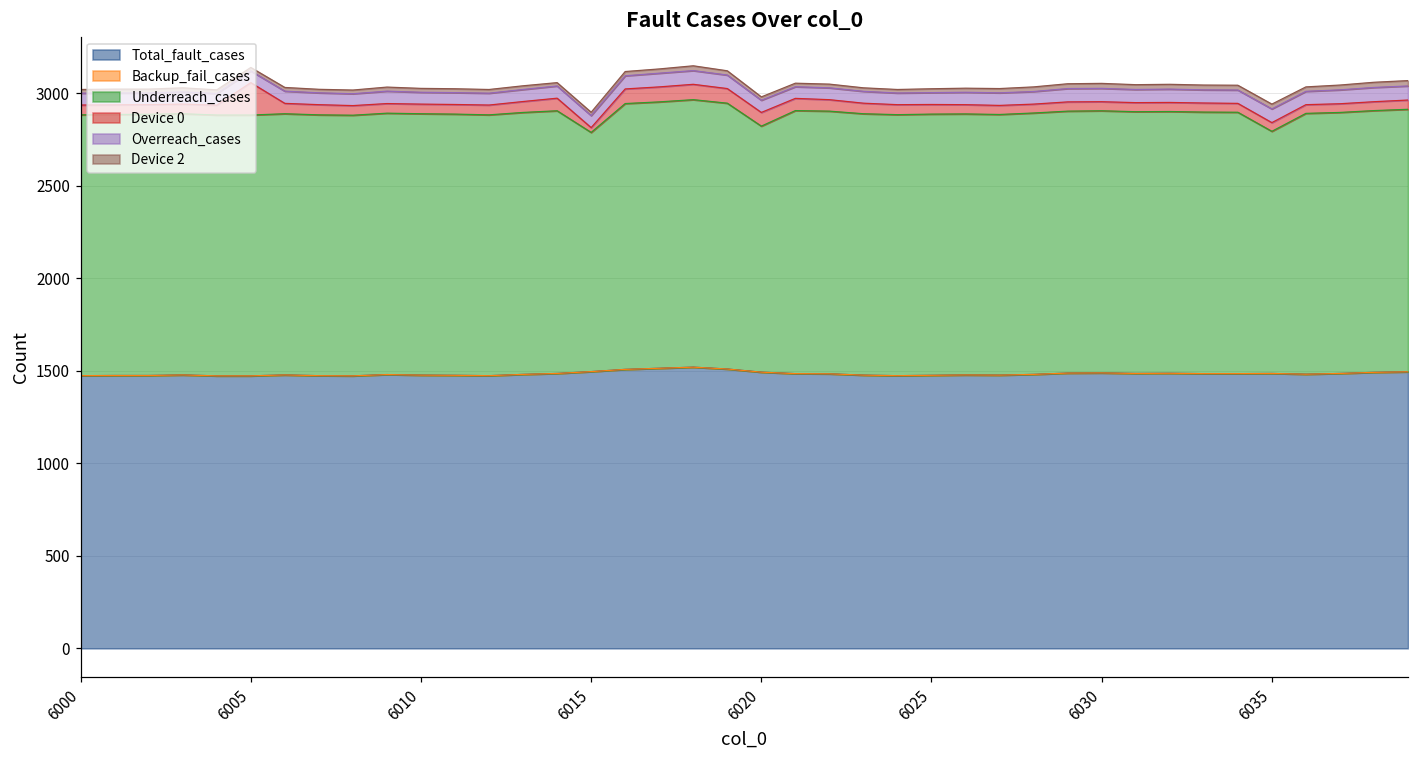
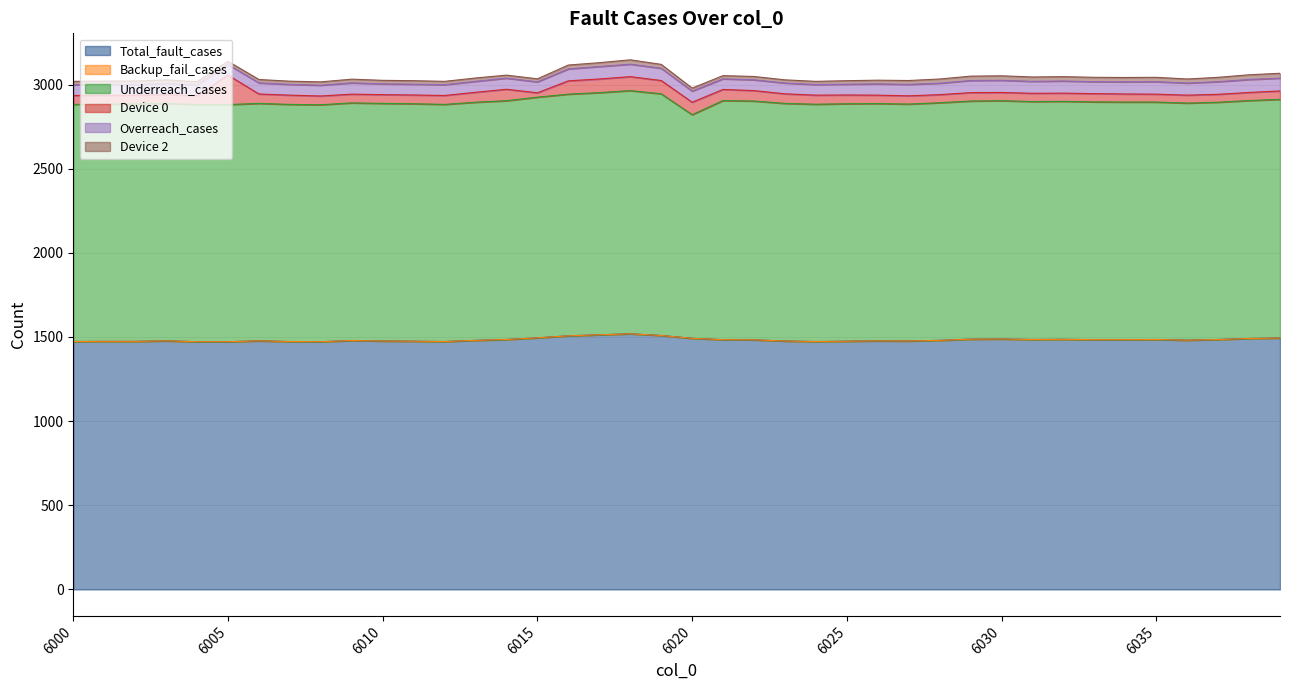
  {
    "Backup_fail_cases": {
      "6000": 1470,
      "6005": 1470,
      "6010": 1480,
      "6015": 1500,
      "6020": 1490,
      "6025": 1480,
      "6030": 1490,
      "6035": 1490
    },
    "Underreach_cases": {
      "6000": 1410,
      "6010": 1410,
-     "6015": 1290,
+     "6015": 1430,
      "6020": 1330,
      "6025": 1410,
      "6030": 1420,
-     "6035": 1310
+     "6035": 1410
    },
    "Device 0": {
      "6000": 50,
      "6010": 50,
      "6015": 30,
      "6020": 70,
      "6025": 50,
      "6030": 50,
      "6035": 50
    },
    "Overreach_cases": {
      "6000": 60,
      "6010": 60,
      "6015": 70,
      "6020": 70,
      "6025": 60,
      "6030": 70,
      "6035": 70
    },
    "Device 2": {
      "6000": 20,
      "6010": 20,
      "6015": 20,
      "6020": 20,
      "6025": 20,
      "6030": 30,
      "6035": 30
    }
  }
